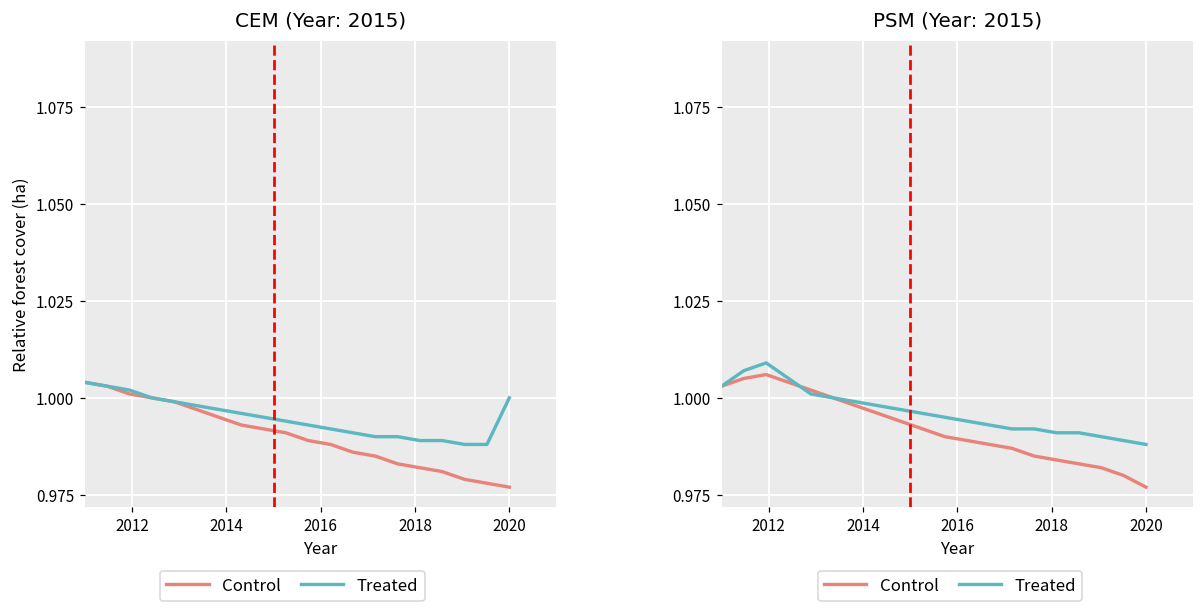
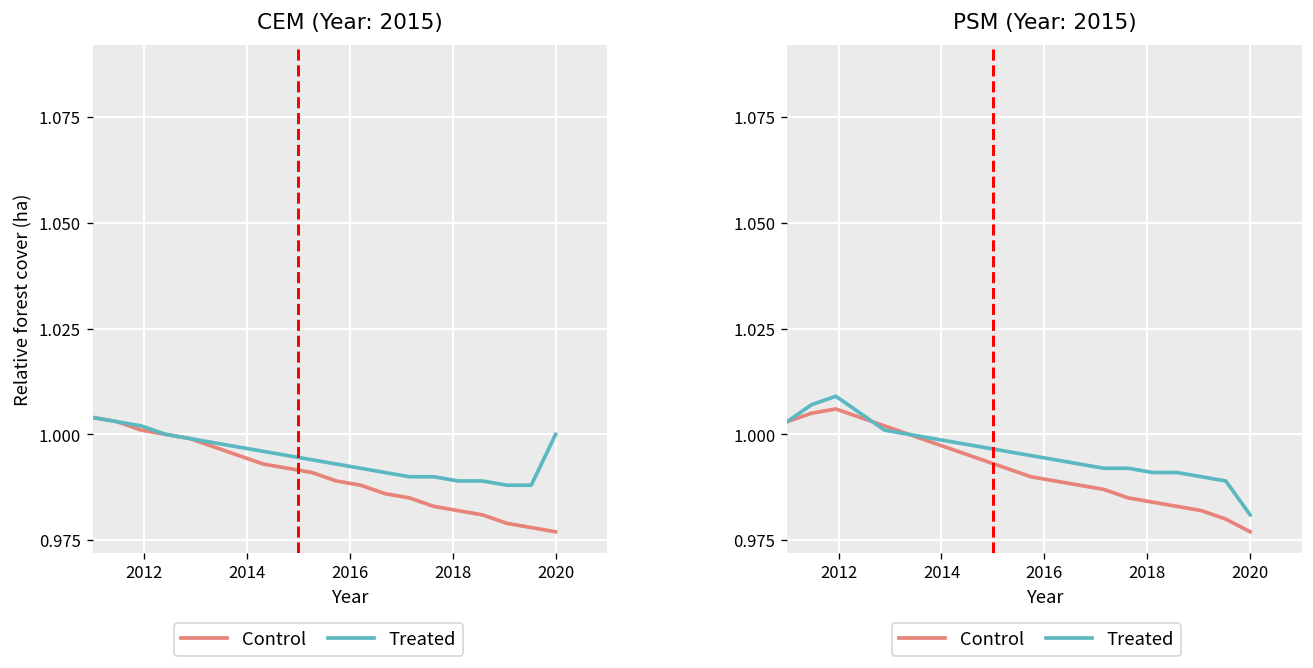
  {
    "CEM (Year: 2015)": {
      "Control": {
        "2020": 0.977
      },
      "Treated": {
        "2020": 1.000
      }
    },
    "PSM (Year: 2015)": {
      "Control": {
        "2020": 0.977
      },
      "Treated": {
-       "2020": 0.988
+       "2020": 0.981
      }
    }
  }
